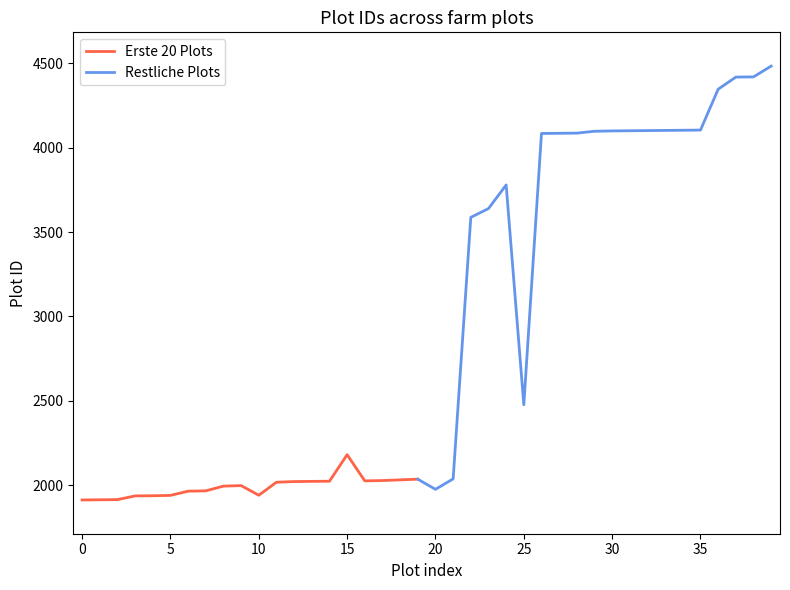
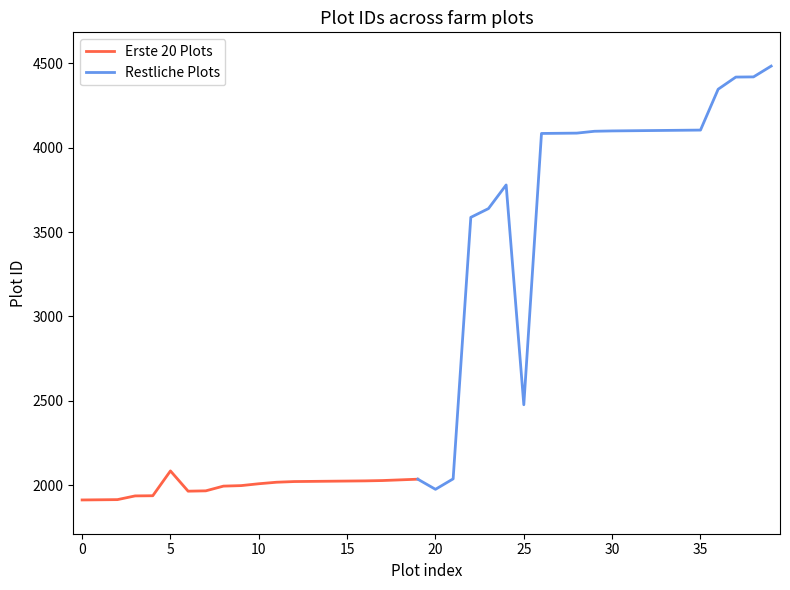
  {
    "Erste 20 Plots": {
      "0": 1910,
-     "5": 1940,
-     "10": 1940,
-     "15": 2180
+     "5": 2090,
+     "10": 2010,
+     "15": 2030
    },
    "Restliche Plots": {
      "20": 1980,
      "25": 2480,
      "30": 4100,
      "35": 4100
    }
  }
